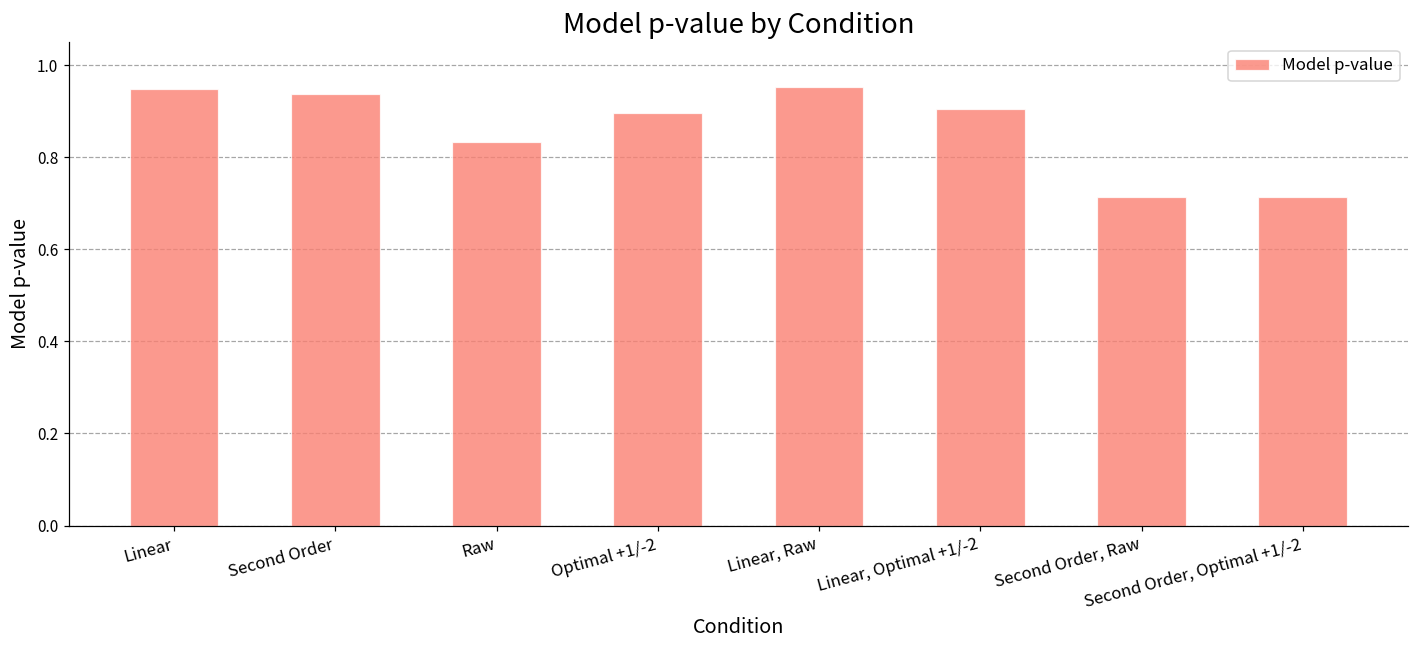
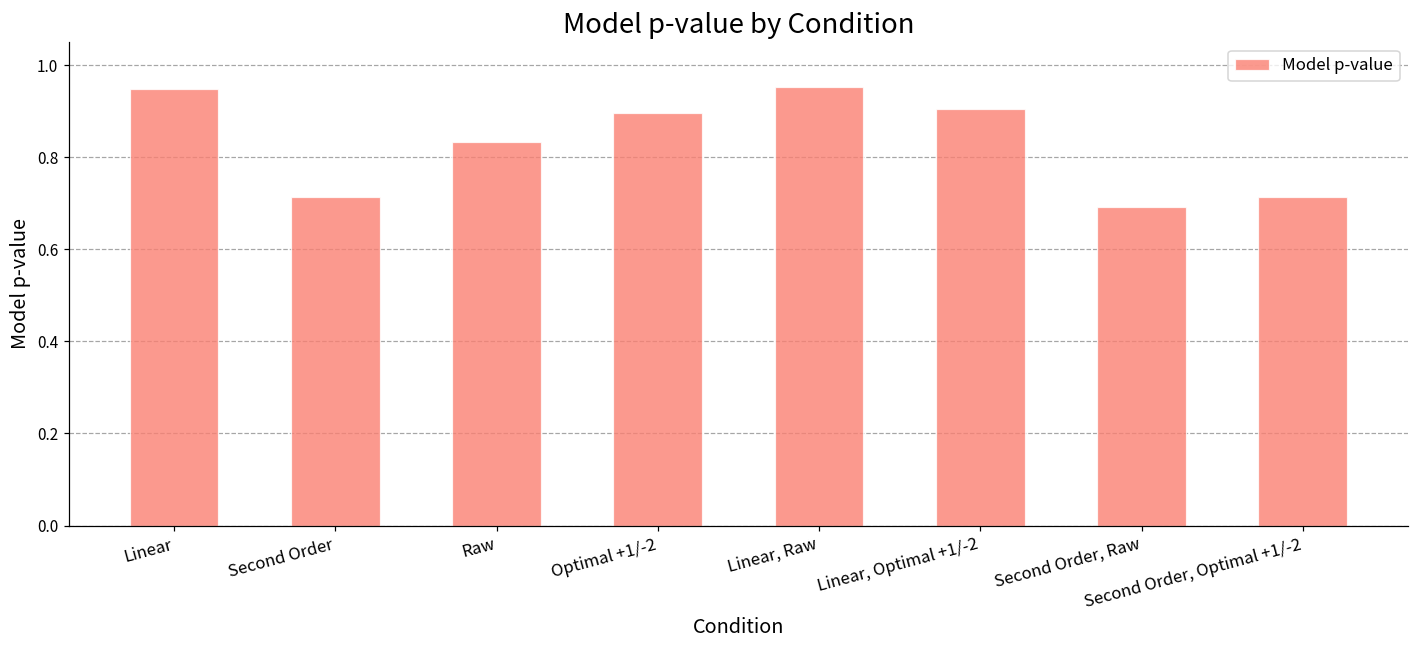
  {
    "Linear": 0.95,
-   "Second Order": 0.94,
+   "Second Order": 0.71,
    "Raw": 0.83,
    "Optimal +1/-2": 0.90,
    "Linear, Raw": 0.95,
    "Linear, Optimal +1/-2": 0.90,
-   "Second Order, Raw": 0.71,
+   "Second Order, Raw": 0.69,
    "Second Order, Optimal +1/-2": 0.71
  }
